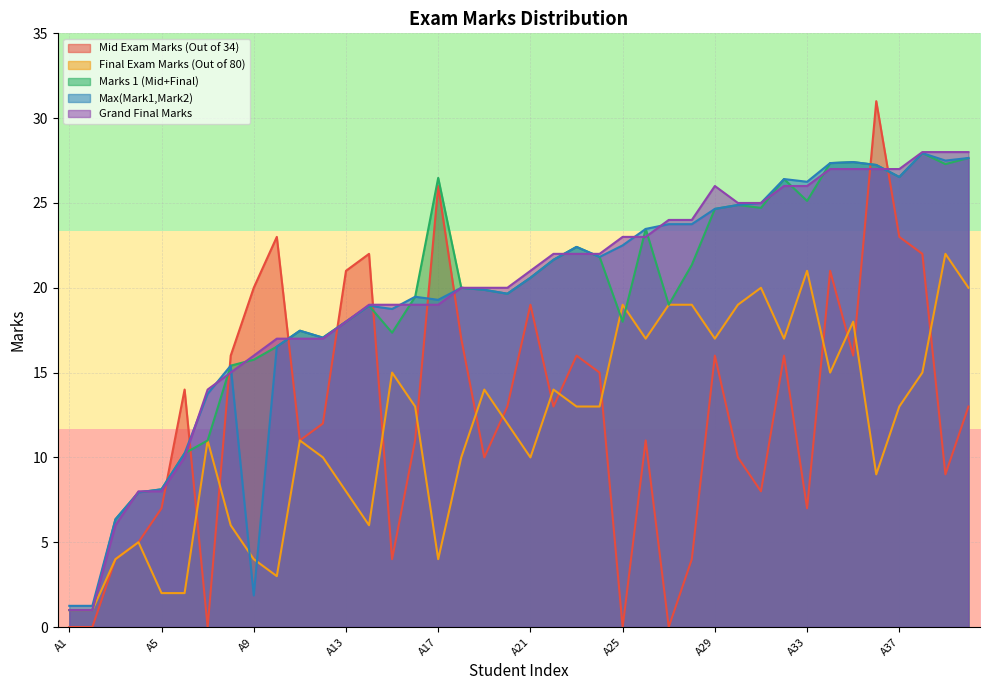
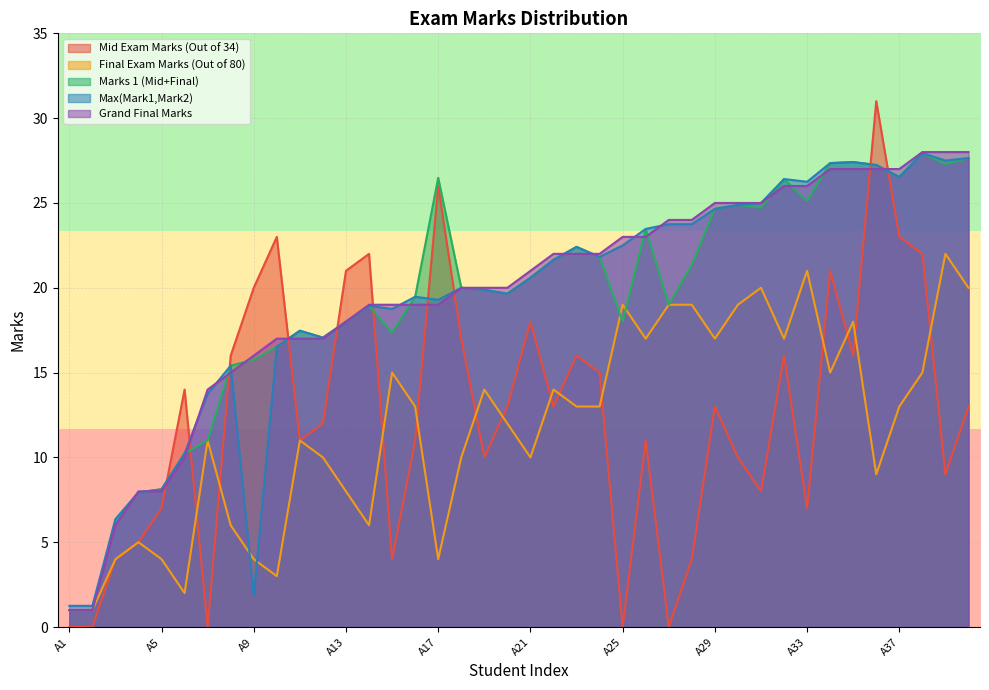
  {
    "Mid Exam Marks (Out of 34)": {
      "A1": 0,
      "A5": 7,
      "A9": 20,
      "A13": 21,
      "A17": 26,
-     "A21": 19,
+     "A21": 18,
      "A25": 0,
-     "A29": 16,
+     "A29": 13,
      "A33": 7,
      "A37": 23
    },
    "Final Exam Marks (Out of 80)": {
-     "A5": 2,
+     "A5": 4,
      "A9": 4,
      "A13": 8,
      "A17": 4,
      "A21": 10,
      "A25": 19,
      "A29": 17,
      "A33": 21,
      "A37": 13
    },
    "Marks 1 (Mid+Final)": {
      "A9": 15.8,
      "A17": 26.5,
      "A25": 18,
      "A33": 25
    },
    "Max(Mark1,Mark2)": {
      "A1": 1.3,
      "A9": 2,
      "A17": 19.3,
      "A25": 22.5,
      "A33": 26.3
    },
    "Grand Final Marks": {
      "A9": 16,
      "A17": 19,
      "A21": 21,
      "A25": 23,
-     "A29": 26,
+     "A29": 25,
      "A33": 26,
      "A37": 27
    }
  }
